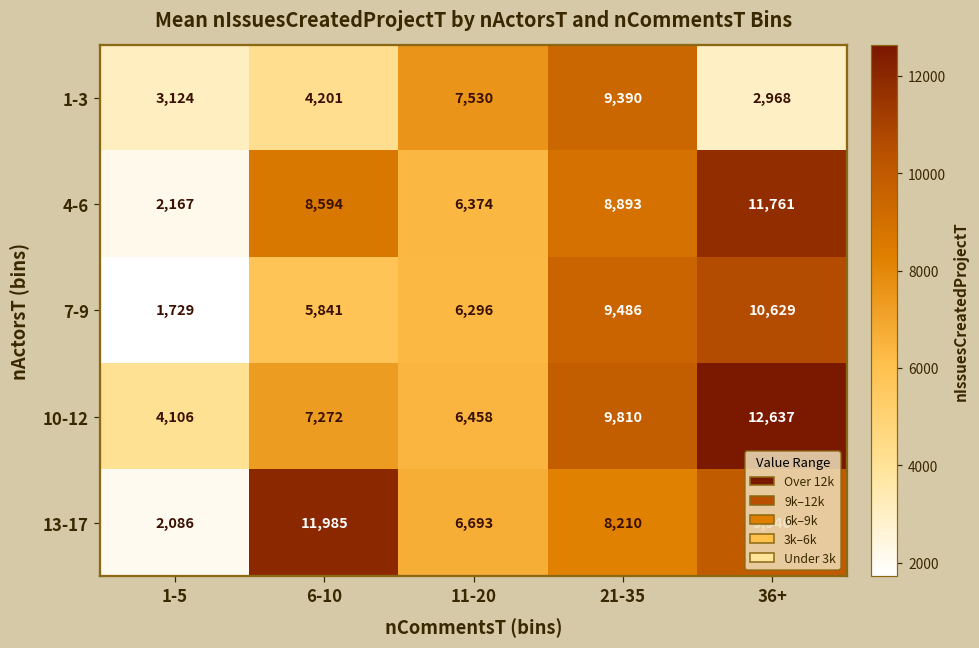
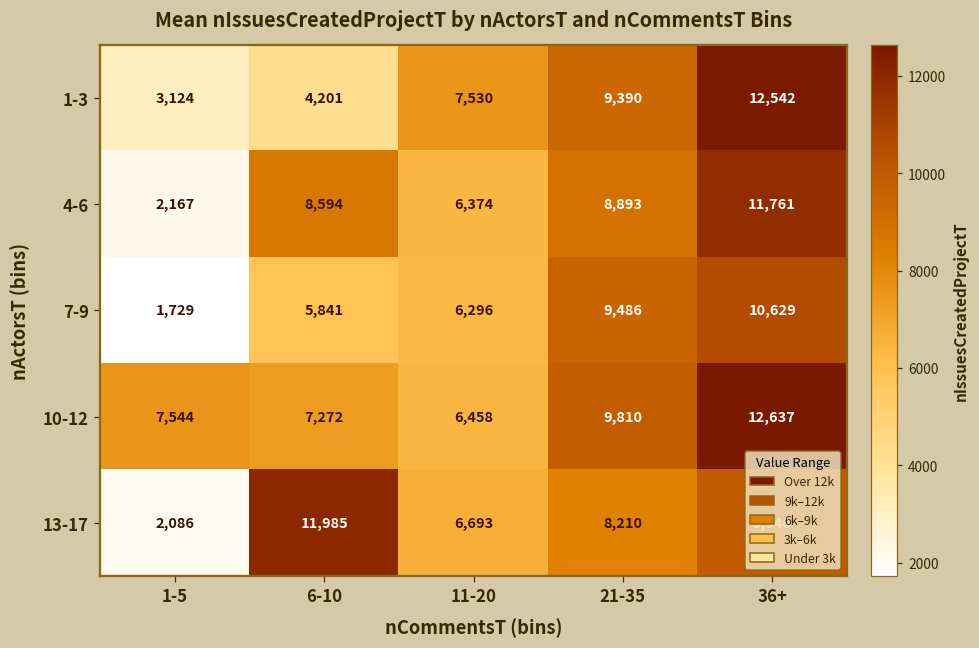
  {
    "1-3": {
      "1-5": "3,124",
      "6-10": "4,201",
      "11-20": "7,530",
      "21-35": "9,390",
-     "36+": "2,968"
+     "36+": "12,542"
    },
    "4-6": {
      "1-5": "2,167",
      "6-10": "8,594",
      "11-20": "6,374",
      "21-35": "8,893",
      "36+": "11,761"
    },
    "7-9": {
      "1-5": "1,729",
      "6-10": "5,841",
      "11-20": "6,296",
      "21-35": "9,486",
      "36+": "10,629"
    },
    "10-12": {
-     "1-5": "4,106",
+     "1-5": "7,544",
      "6-10": "7,272",
      "11-20": "6,458",
      "21-35": "9,810",
      "36+": "12,637"
    },
    "13-17": {
      "1-5": "2,086",
      "6-10": "11,985",
      "11-20": "6,693",
      "21-35": "8,210"
    }
  }
